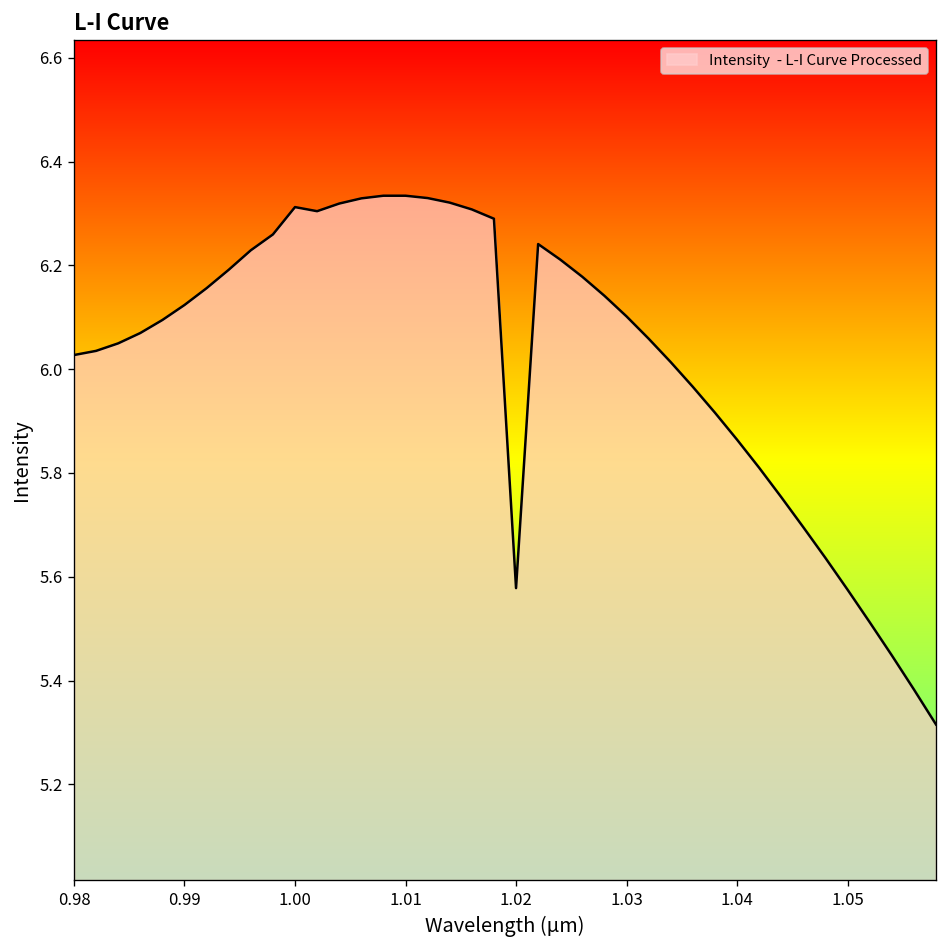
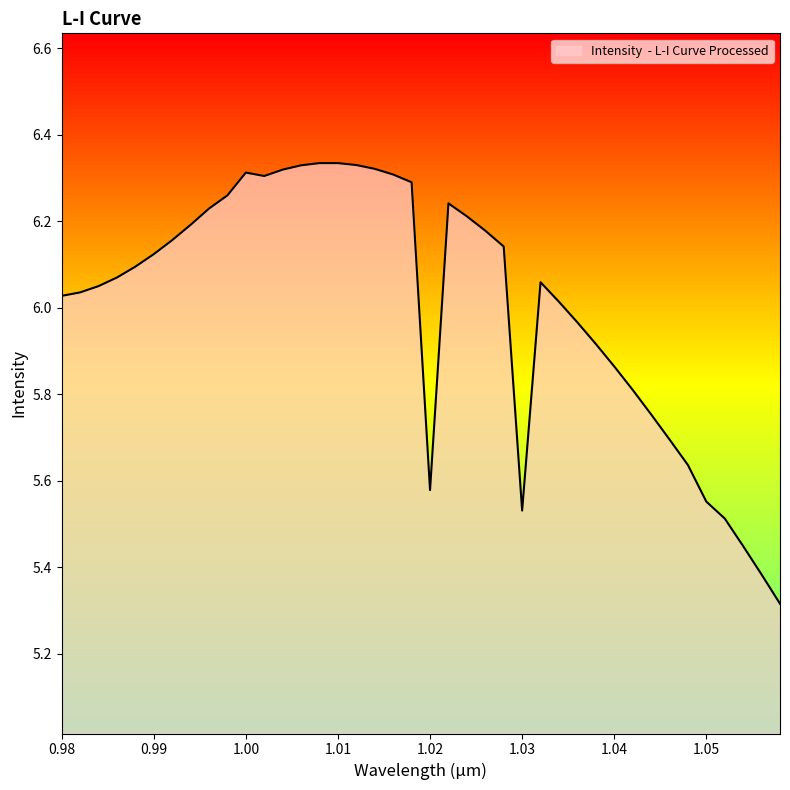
  {
    "0.98": 6.03,
    "0.99": 6.12,
    "1.00": 6.31,
    "1.01": 6.33,
    "1.02": 5.58,
-   "1.03": 6.10,
+   "1.03": 5.53,
    "1.04": 5.86,
-   "1.05": 5.58
+   "1.05": 5.55
  }
